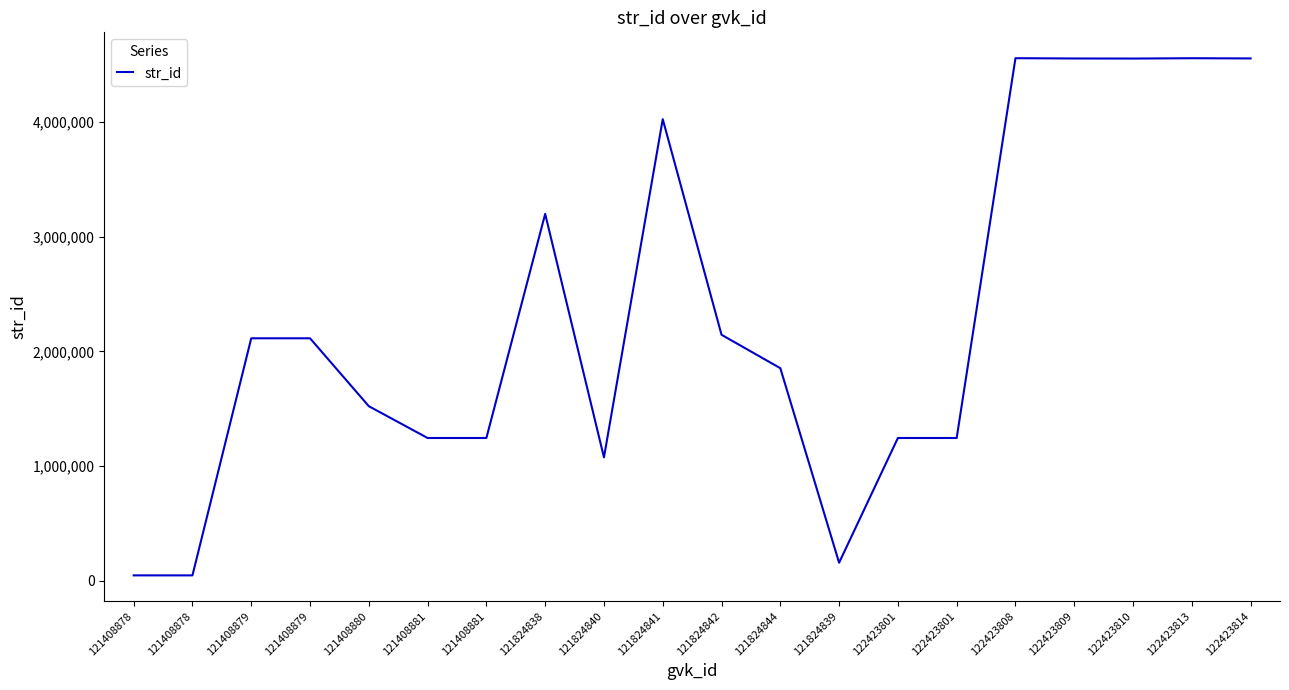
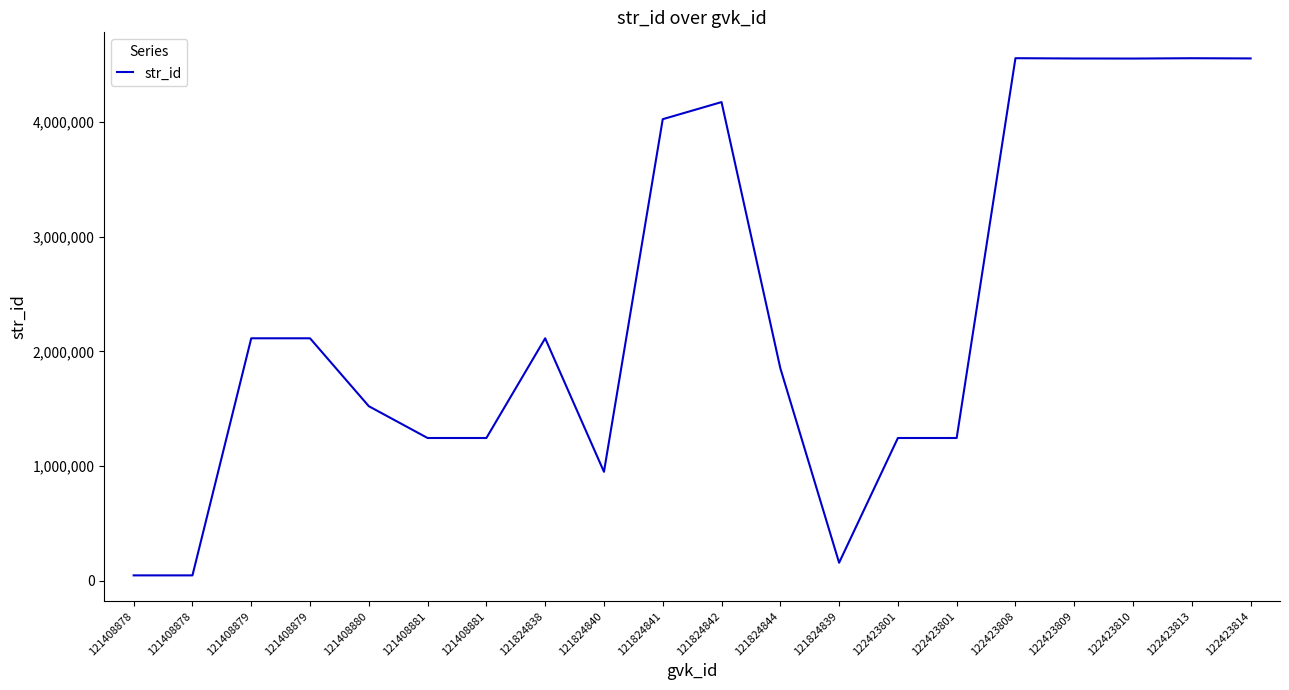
  {
    "121408880": "1,520,000",
-   "121824838": "3,200,000",
-   "121824840": "1,080,000",
+   "121824838": "2,110,000",
+   "121824840": "950,000",
    "121824841": "4,020,000",
-   "121824842": "2,140,000",
+   "121824842": "4,170,000",
    "121824844": "1,850,000",
    "121824839": "160,000",
    "122423808": "4,560,000",
    "122423809": "4,550,000",
    "122423810": "4,550,000",
    "122423813": "4,560,000",
    "122423814": "4,550,000"
  }
